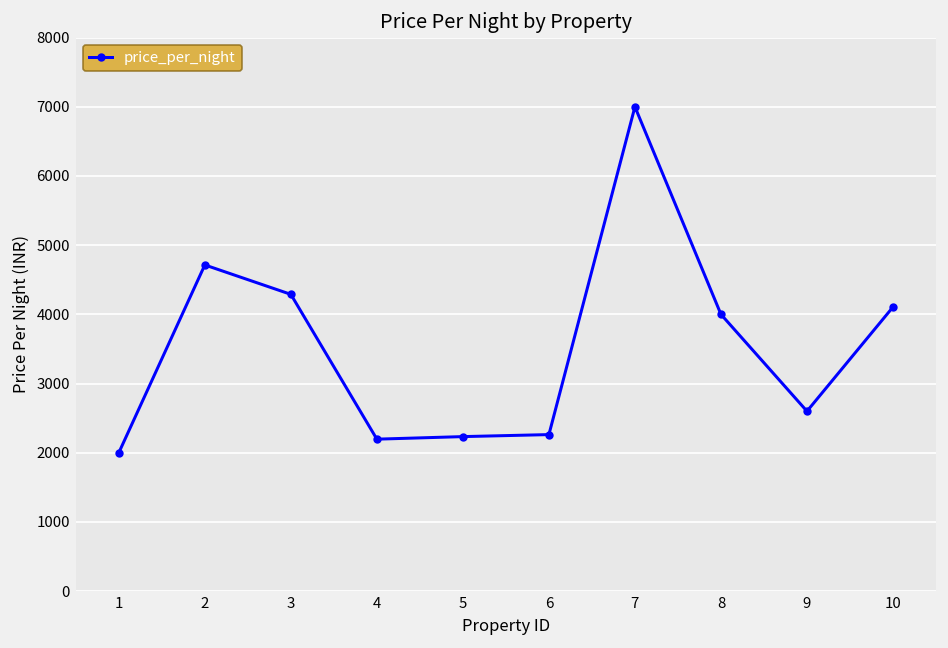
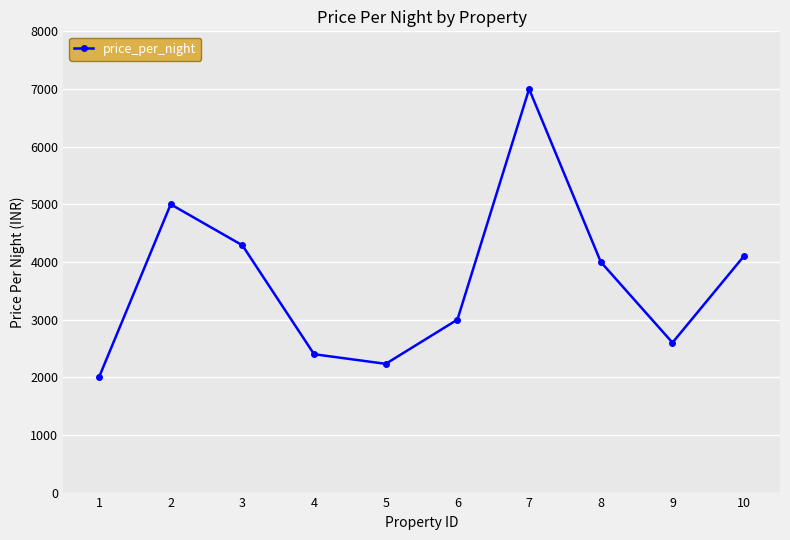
  {
    "1": 2000,
-   "2": 4700,
+   "2": 5000,
    "3": 4300,
-   "4": 2200,
+   "4": 2400,
    "5": 2200,
-   "6": 2300,
+   "6": 3000,
    "7": 7000,
    "8": 4000,
    "9": 2600,
    "10": 4100
  }
